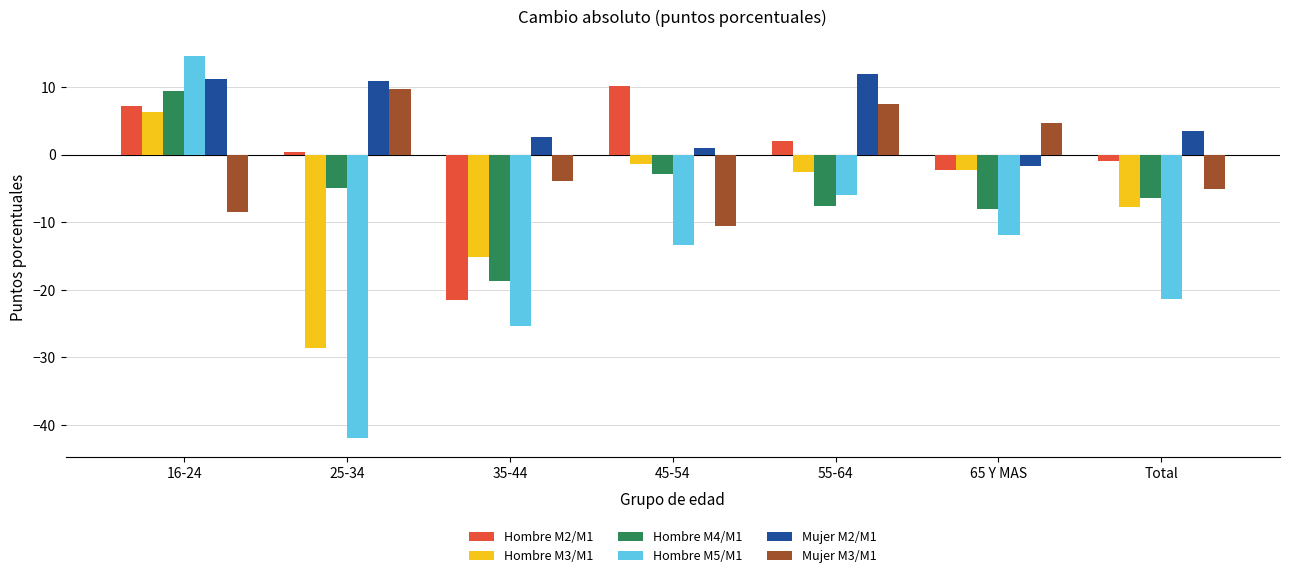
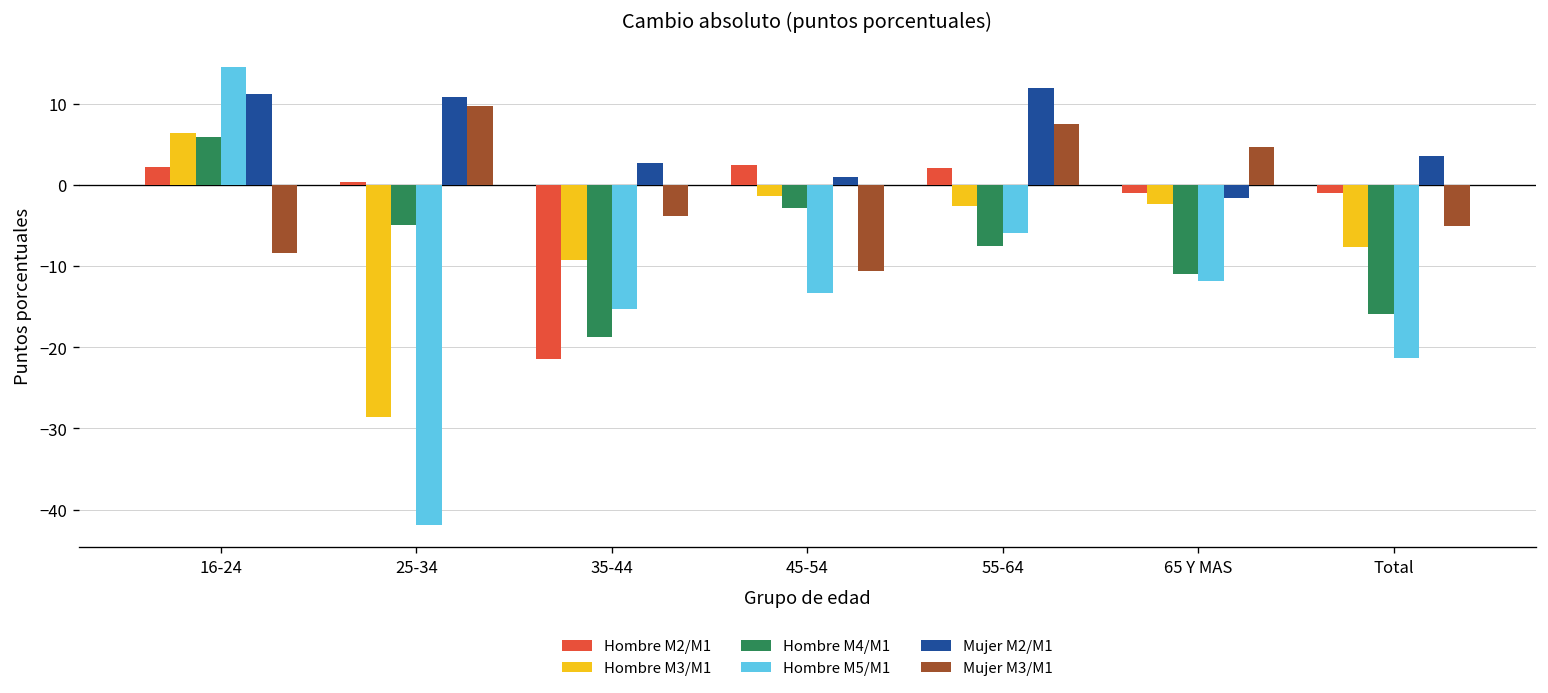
  {
    "Hombre M2/M1": {
-     "16-24": 7,
+     "16-24": 2,
      "25-34": 0,
      "35-44": -21,
-     "45-54": 10,
+     "45-54": 2,
      "55-64": 2,
-     "65 Y MAS": -2,
+     "65 Y MAS": -1,
      "Total": -1
    },
    "Hombre M3/M1": {
      "16-24": 6,
      "25-34": -29,
-     "35-44": -15,
+     "35-44": -9,
      "45-54": -1,
      "55-64": -3,
      "65 Y MAS": -2,
      "Total": -8
    },
    "Hombre M4/M1": {
-     "16-24": 9,
+     "16-24": 6,
      "25-34": -5,
      "35-44": -19,
      "45-54": -3,
      "55-64": -8,
-     "65 Y MAS": -8,
-     "Total": -6
+     "65 Y MAS": -11,
+     "Total": -16
    },
    "Hombre M5/M1": {
      "16-24": 15,
      "25-34": -42,
-     "35-44": -25,
+     "35-44": -15,
      "45-54": -13,
      "55-64": -6,
      "65 Y MAS": -12,
      "Total": -21
    },
    "Mujer M2/M1": {
      "16-24": 11,
      "25-34": 11,
      "35-44": 3,
      "45-54": 1,
      "55-64": 12,
      "65 Y MAS": -2,
      "Total": 4
    },
    "Mujer M3/M1": {
      "16-24": -8,
      "25-34": 10,
      "35-44": -4,
      "45-54": -11,
      "55-64": 8,
      "65 Y MAS": 5,
      "Total": -5
    }
  }
